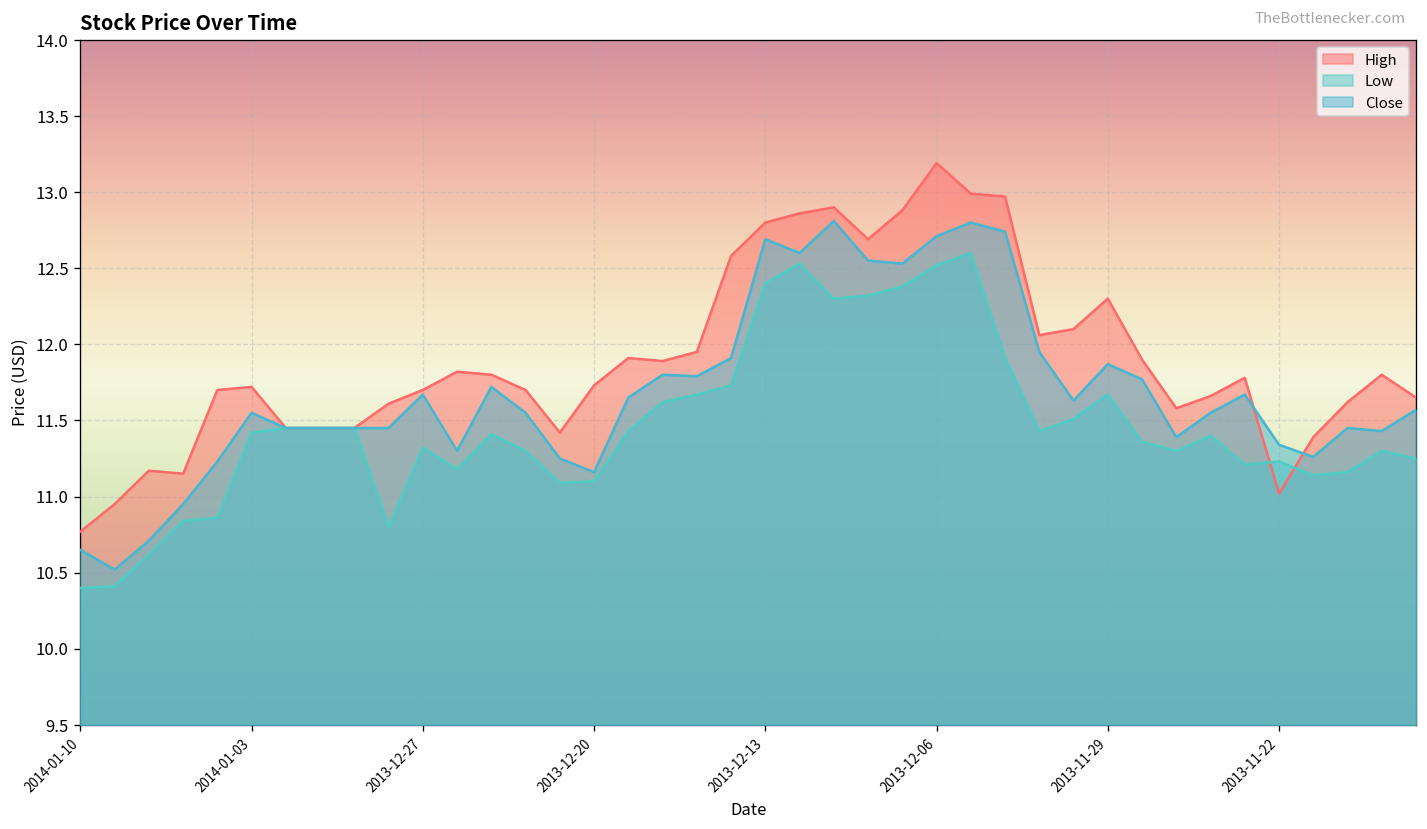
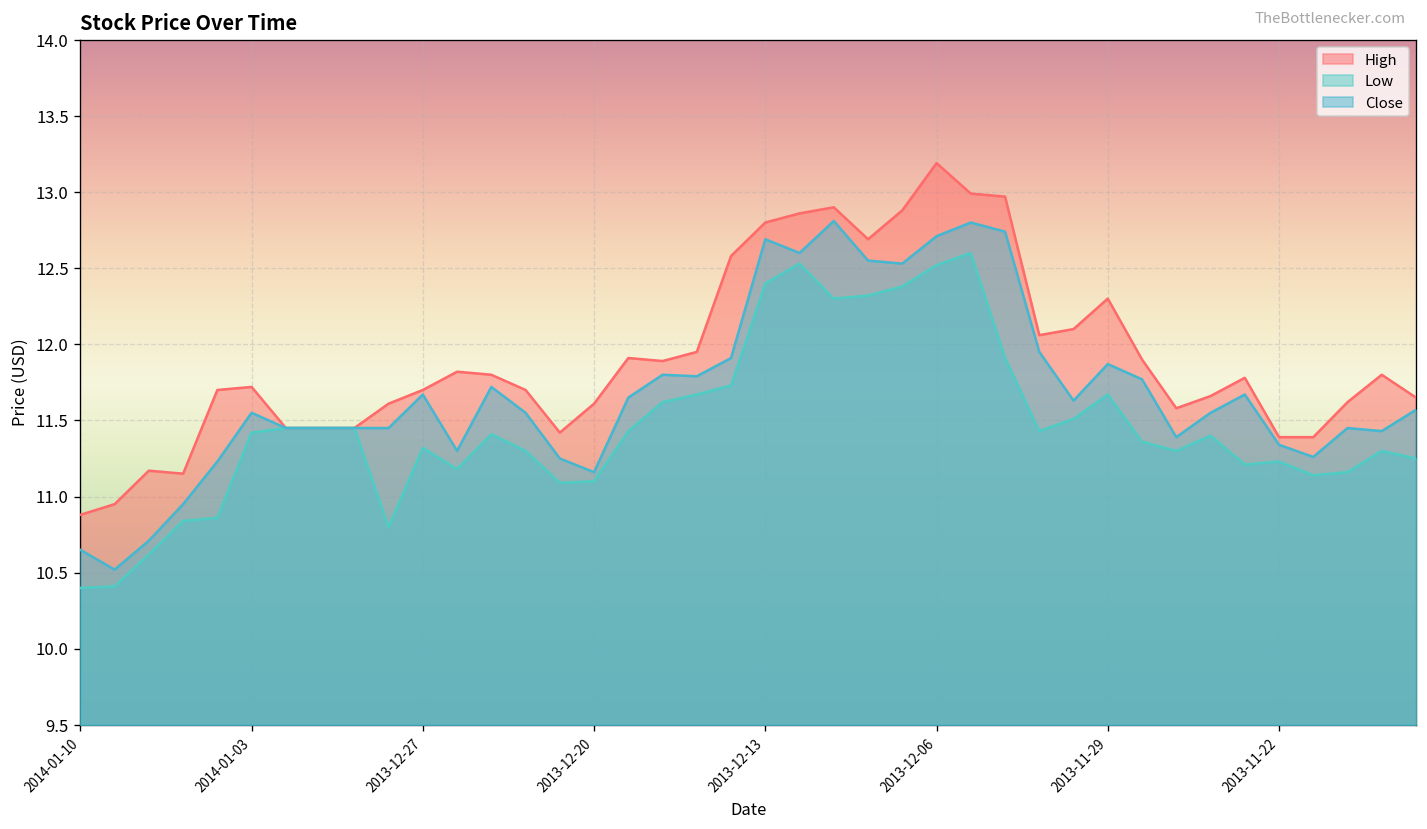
  {
    "High": {
-     "2014-01-10": 10.77,
+     "2014-01-10": 10.88,
      "2014-01-03": 11.72,
      "2013-12-27": 11.70,
-     "2013-12-20": 11.73,
+     "2013-12-20": 11.61,
      "2013-12-13": 12.80,
      "2013-12-06": 13.19,
      "2013-11-29": 12.30,
-     "2013-11-22": 11.02
+     "2013-11-22": 11.39
    }
  }
